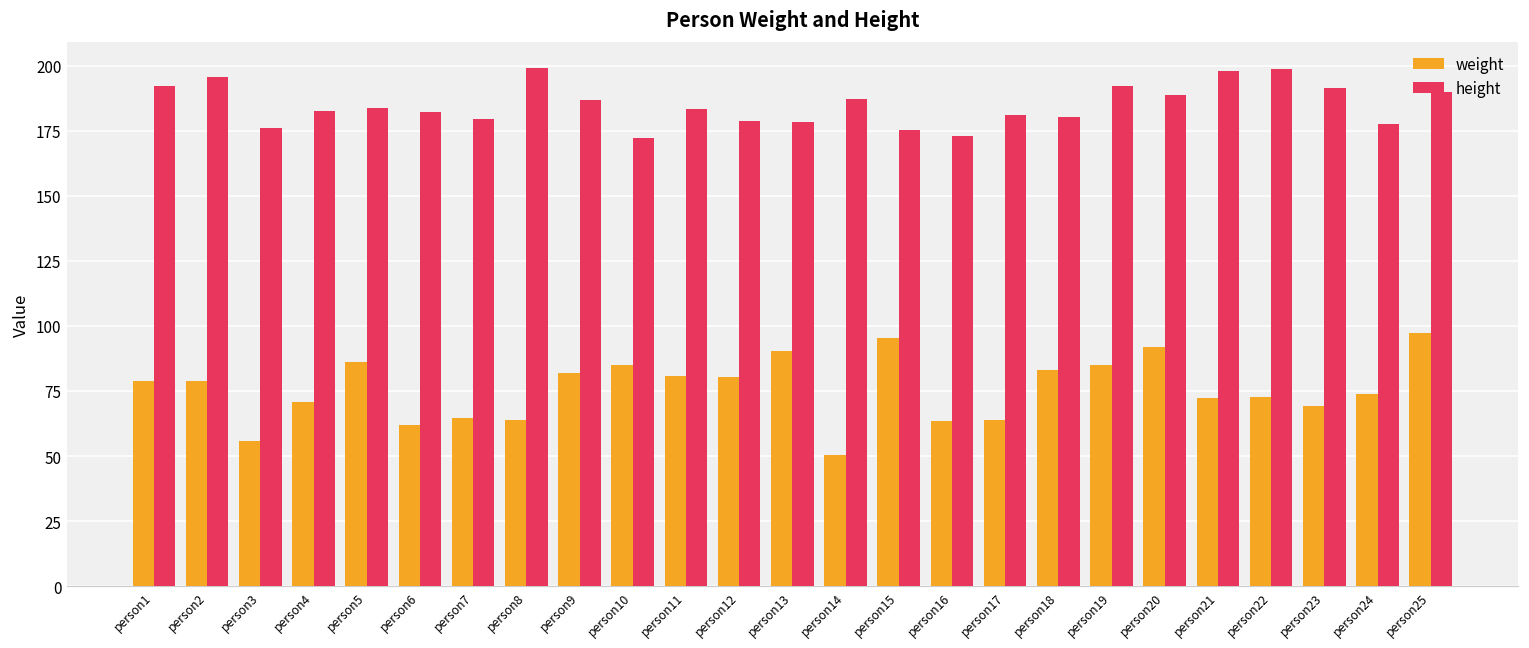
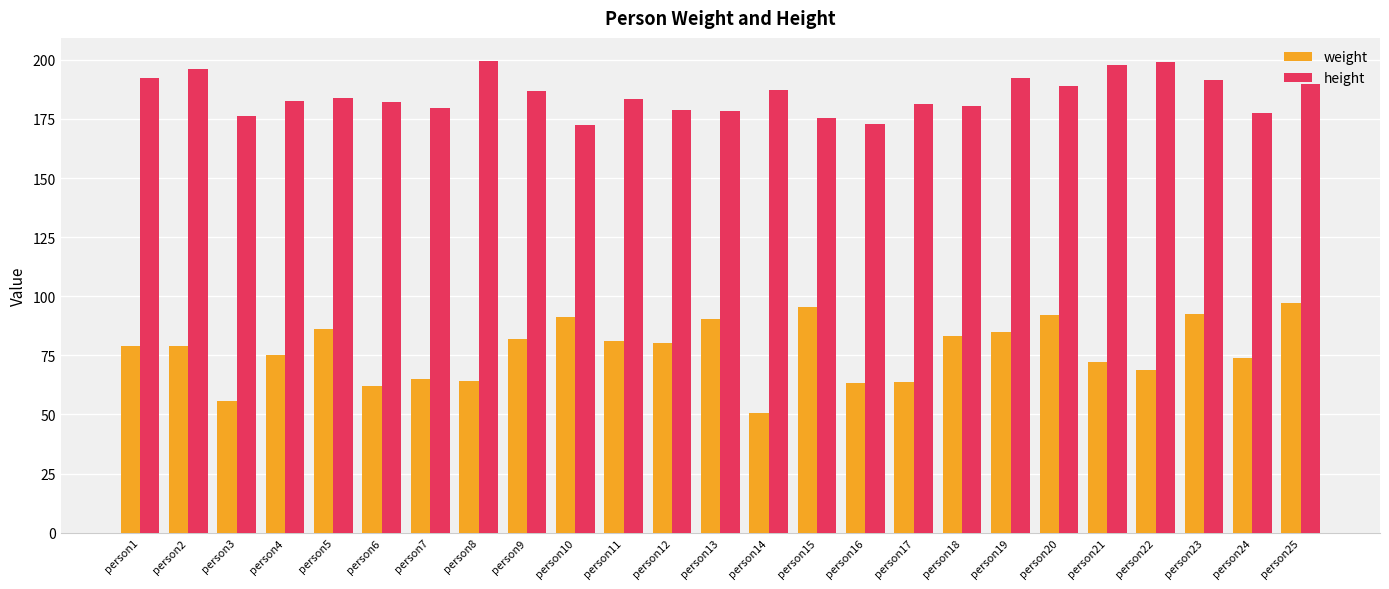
  {
    "weight": {
      "person1": 79,
      "person2": 79,
      "person3": 56,
-     "person4": 71,
+     "person4": 75,
      "person5": 86,
      "person6": 62,
      "person7": 65,
      "person8": 64,
      "person9": 82,
-     "person10": 85,
+     "person10": 91,
      "person11": 81,
      "person12": 80,
      "person13": 91,
      "person14": 51,
      "person15": 95,
      "person16": 63,
      "person17": 64,
      "person18": 83,
      "person19": 85,
      "person20": 92,
      "person21": 72,
-     "person22": 73,
-     "person23": 69,
+     "person22": 69,
+     "person23": 93,
      "person24": 74,
      "person25": 97
    },
    "height": {
      "person1": 192,
      "person2": 196,
      "person3": 176,
      "person4": 183,
      "person5": 184,
      "person6": 182,
      "person7": 180,
      "person8": 199,
      "person9": 187,
      "person10": 172,
      "person11": 183,
      "person12": 179,
      "person13": 178,
      "person14": 187,
      "person15": 175,
      "person16": 173,
      "person17": 181,
      "person18": 180,
      "person19": 192,
      "person20": 189,
      "person21": 198,
      "person22": 199,
      "person23": 191,
      "person24": 178,
      "person25": 190
    }
  }
